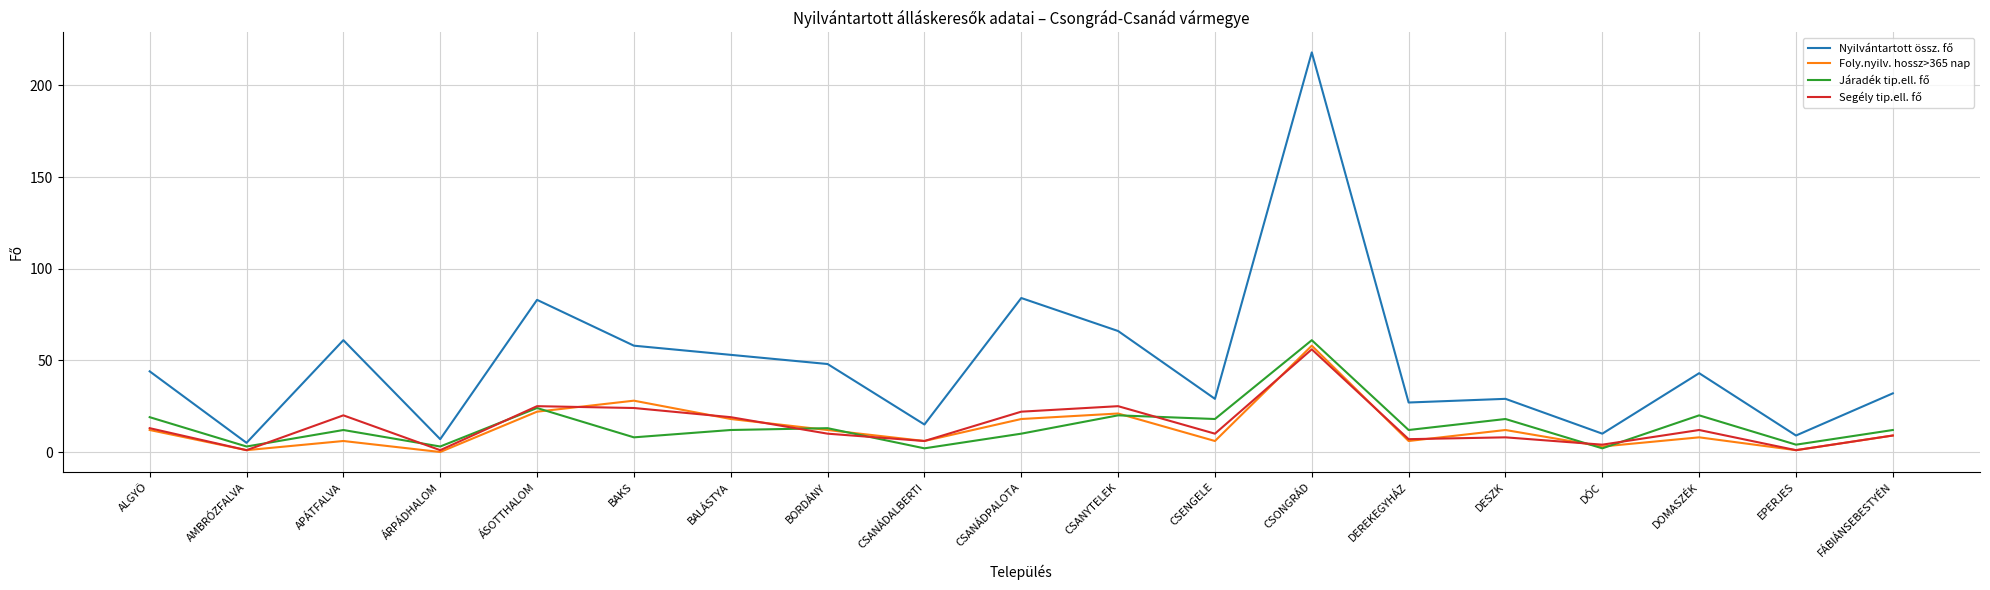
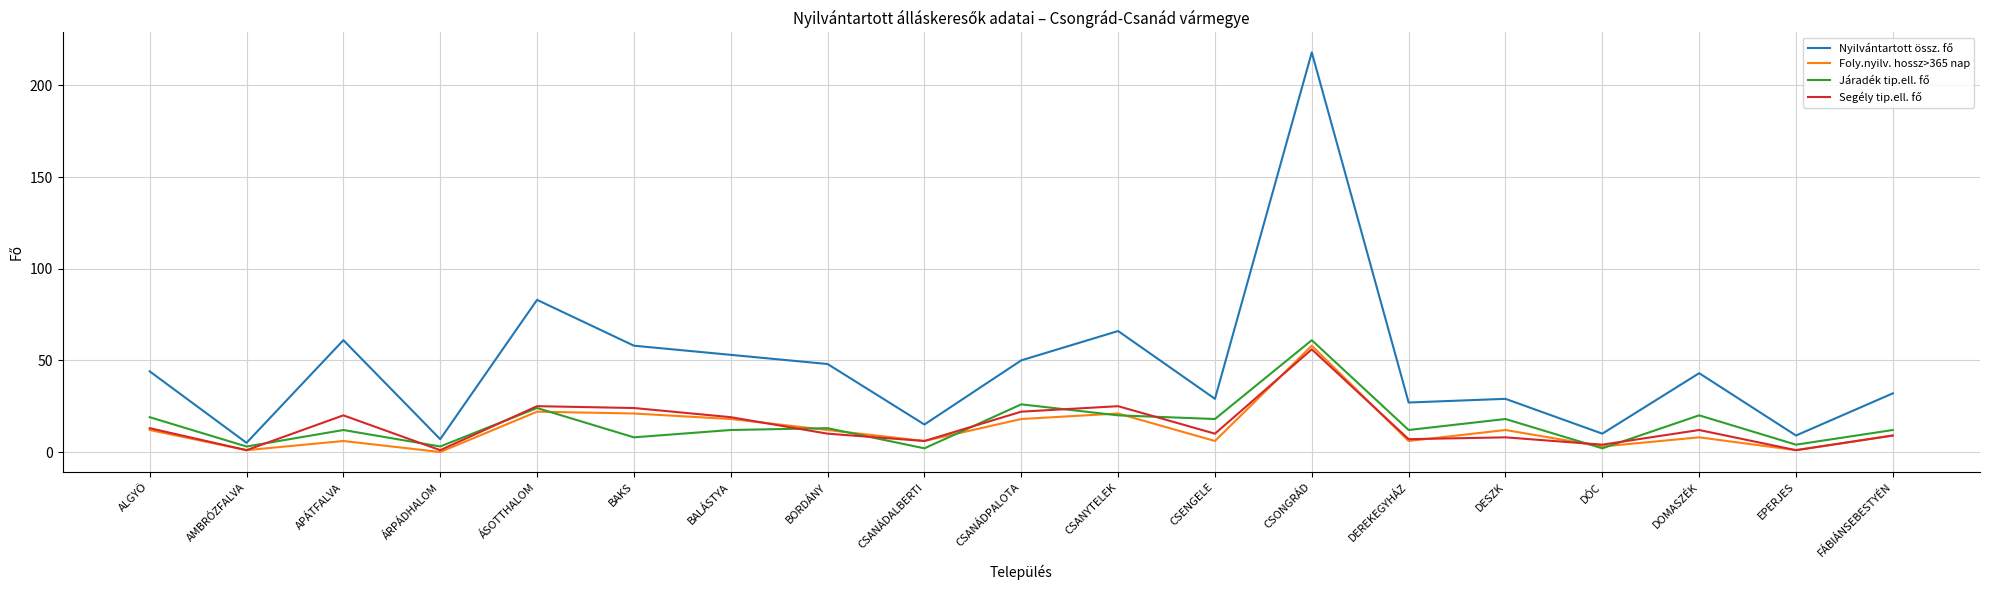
  {
    "Nyilvántartott össz. fő": {
      "ALGYŐ": 44,
      "AMBRÓZFALVA": 5,
      "APÁTFALVA": 61,
      "ÁRPÁDHALOM": 7,
      "ÁSOTTHALOM": 83,
      "BAKS": 58,
      "BALÁSTYA": 53,
      "BORDÁNY": 48,
      "CSANÁDALBERTI": 15,
-     "CSANÁDPALOTA": 84,
+     "CSANÁDPALOTA": 50,
      "CSANYTELEK": 66,
      "CSENGELE": 29,
      "CSONGRÁD": 218,
      "DEREKEGYHÁZ": 27,
      "DESZK": 29,
      "DÓC": 10,
      "DOMASZÉK": 43,
      "EPERJES": 9,
      "FÁBIÁNSEBESTYÉN": 32
    },
    "Foly.nyilv. hossz>365 nap": {
      "APÁTFALVA": 6,
      "ÁSOTTHALOM": 22,
-     "BAKS": 28,
+     "BAKS": 21,
      "CSANÁDPALOTA": 18,
      "CSENGELE": 6,
      "CSONGRÁD": 58,
      "DESZK": 12,
      "DOMASZÉK": 8
    },
    "Járadék tip.ell. fő": {
      "ALGYŐ": 19,
      "AMBRÓZFALVA": 3,
      "APÁTFALVA": 12,
      "ÁRPÁDHALOM": 3,
      "BAKS": 8,
      "BALÁSTYA": 12,
      "CSANÁDALBERTI": 2,
-     "CSANÁDPALOTA": 10,
+     "CSANÁDPALOTA": 26,
      "CSENGELE": 18,
      "CSONGRÁD": 61,
      "DEREKEGYHÁZ": 12,
      "DESZK": 18,
      "DOMASZÉK": 20,
      "EPERJES": 4,
      "FÁBIÁNSEBESTYÉN": 12
    },
    "Segély tip.ell. fő": {
      "APÁTFALVA": 20,
      "BAKS": 24,
      "BORDÁNY": 10,
      "CSANÁDPALOTA": 22,
      "CSANYTELEK": 25,
      "CSENGELE": 10,
      "CSONGRÁD": 56,
      "DESZK": 8,
      "DOMASZÉK": 12
    }
  }
